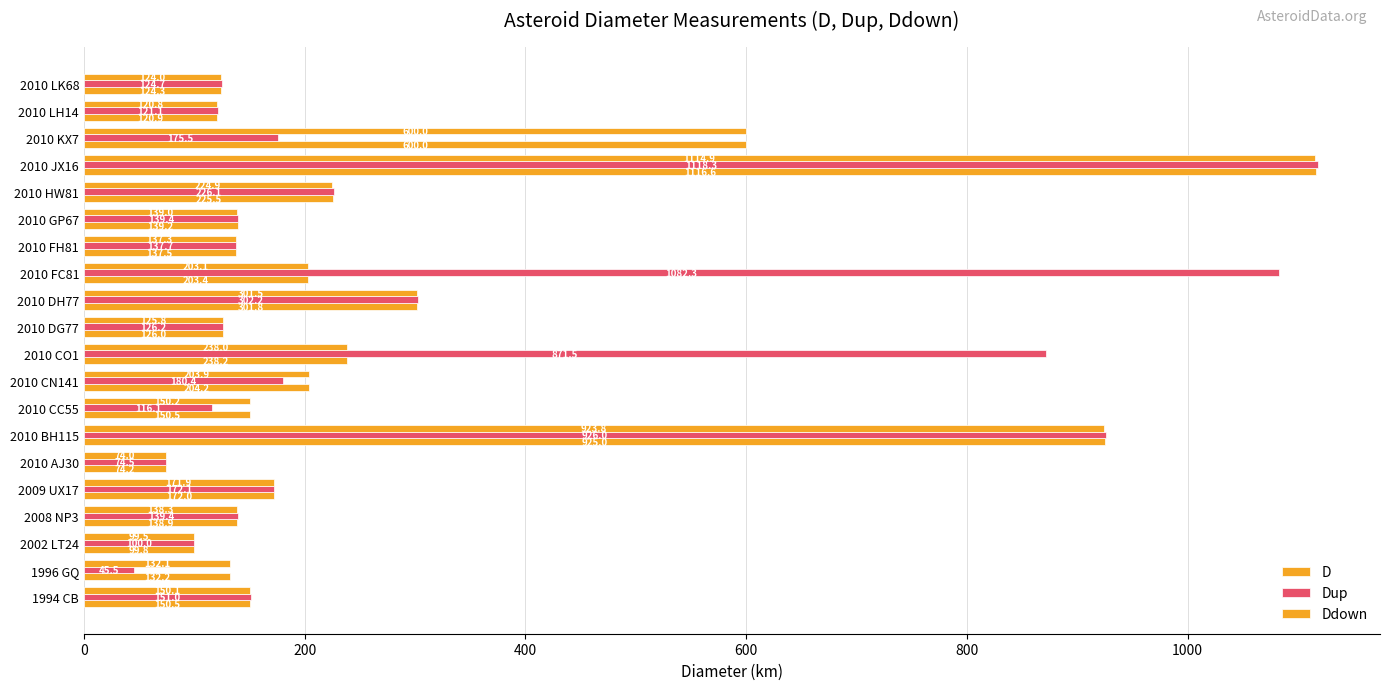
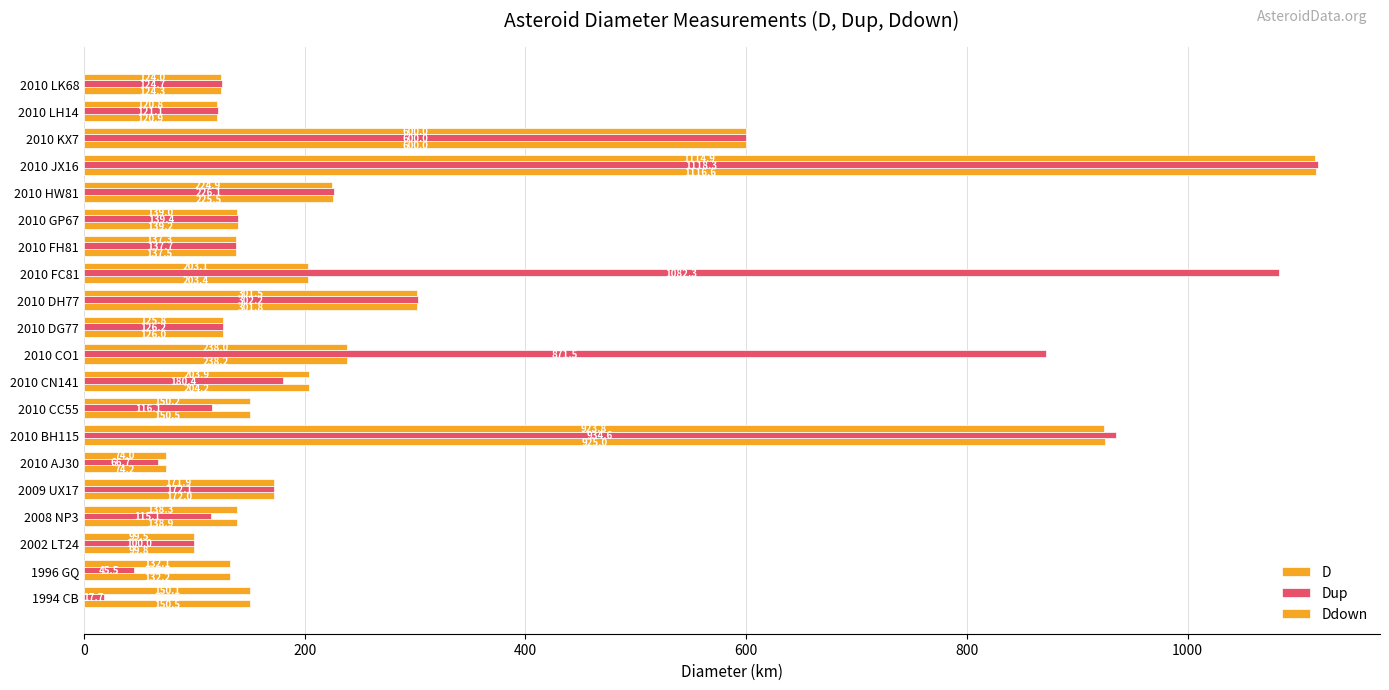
  {
    "Dup": {
-     "2010 KX7": 175.5,
+     "2010 KX7": 600.0,
      "2010 CC55": 116.1,
-     "2010 BH115": 926.0,
-     "2010 AJ30": 74.5,
-     "2008 NP3": 139.4,
+     "2010 BH115": 934.6,
+     "2010 AJ30": 66.7,
+     "2008 NP3": 115.1,
      "1996 GQ": 45.5,
-     "1994 CB": 151.0
+     "1994 CB": 17.7
    }
  }
